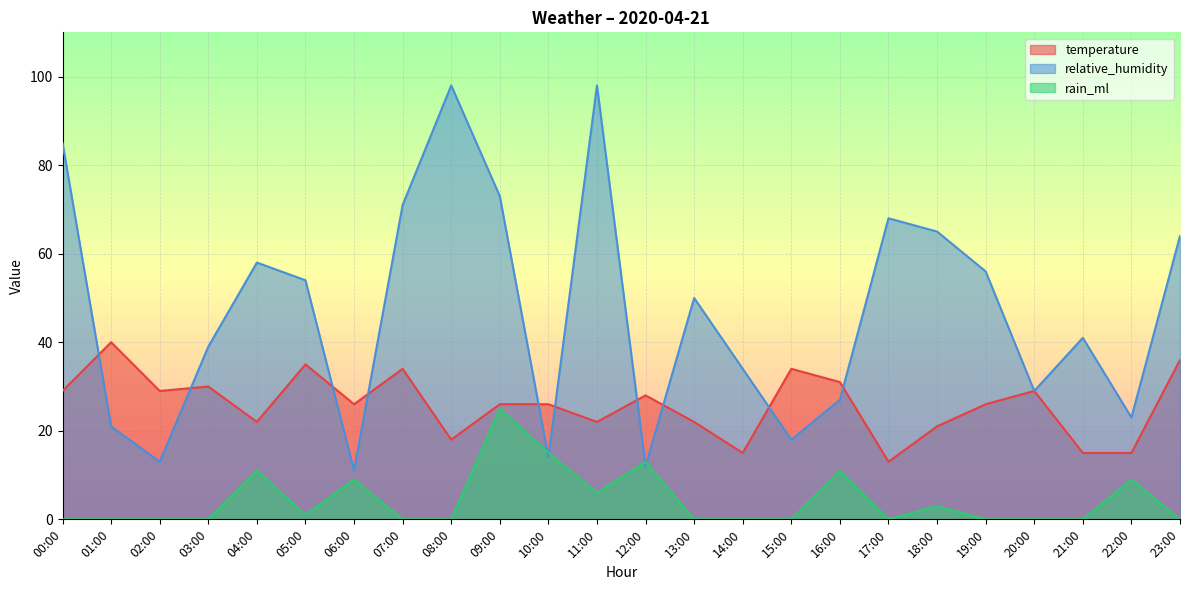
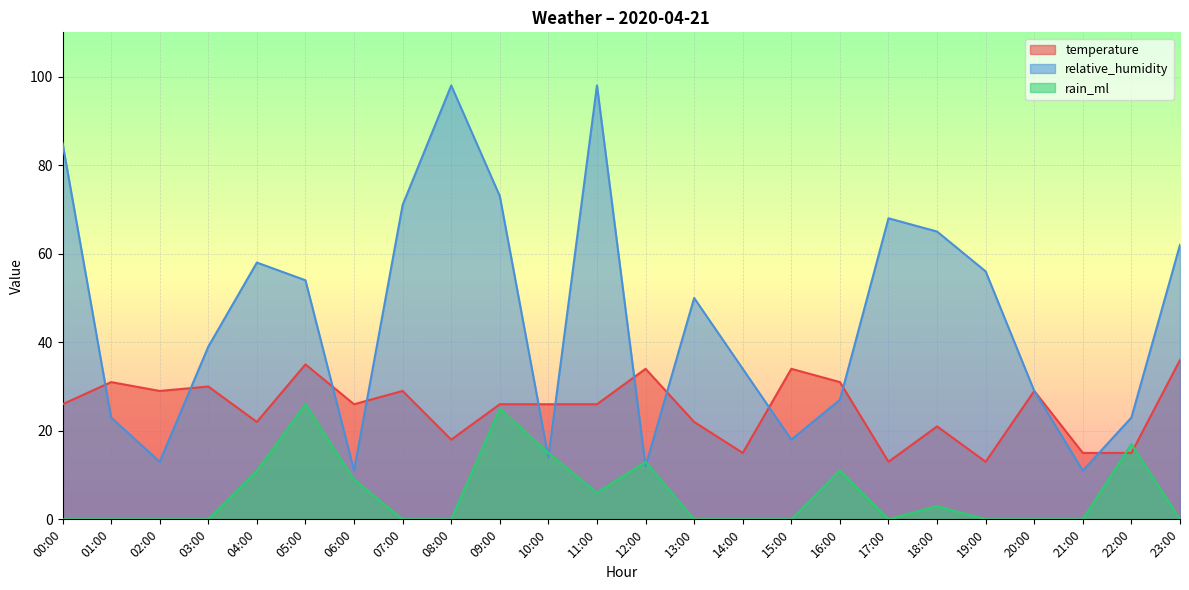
  {
    "temperature": {
-     "00:00": 29,
-     "01:00": 40,
+     "00:00": 26,
+     "01:00": 31,
      "02:00": 29,
      "03:00": 30,
      "04:00": 22,
      "05:00": 35,
      "06:00": 26,
-     "07:00": 34,
+     "07:00": 29,
      "08:00": 18,
      "09:00": 26,
      "10:00": 26,
-     "11:00": 22,
-     "12:00": 28,
+     "11:00": 26,
+     "12:00": 34,
      "13:00": 22,
      "14:00": 15,
      "15:00": 34,
      "16:00": 31,
      "17:00": 13,
      "18:00": 21,
-     "19:00": 26,
+     "19:00": 13,
      "21:00": 15,
      "22:00": 15,
      "23:00": 36
    },
    "relative_humidity": {
      "00:00": 85,
-     "01:00": 21,
+     "01:00": 23,
      "02:00": 13,
      "03:00": 39,
      "04:00": 58,
      "05:00": 54,
      "06:00": 11,
      "07:00": 71,
      "08:00": 98,
      "09:00": 73,
      "10:00": 14,
      "11:00": 98,
      "12:00": 12,
      "13:00": 50,
      "14:00": 34,
      "15:00": 18,
      "16:00": 27,
      "17:00": 68,
      "18:00": 65,
      "19:00": 56,
-     "21:00": 41,
+     "21:00": 11,
      "22:00": 23,
-     "23:00": 64
+     "23:00": 62
    },
    "rain_ml": {
      "00:00": 0,
      "01:00": 0,
      "02:00": 0,
      "03:00": 0,
      "04:00": 11,
-     "05:00": 1,
+     "05:00": 26,
      "06:00": 9,
      "07:00": 0,
      "08:00": 0,
      "09:00": 25,
      "10:00": 15,
      "11:00": 6,
      "12:00": 13,
      "13:00": 0,
      "14:00": 0,
      "15:00": 0,
      "16:00": 11,
      "17:00": 0,
      "18:00": 3,
      "19:00": 0,
      "20:00": 0,
      "21:00": 0,
-     "22:00": 9,
+     "22:00": 17,
      "23:00": 0
    }
  }
